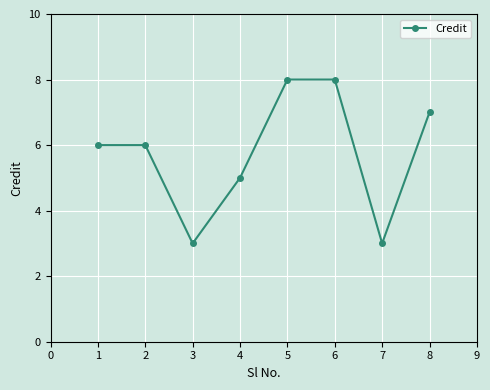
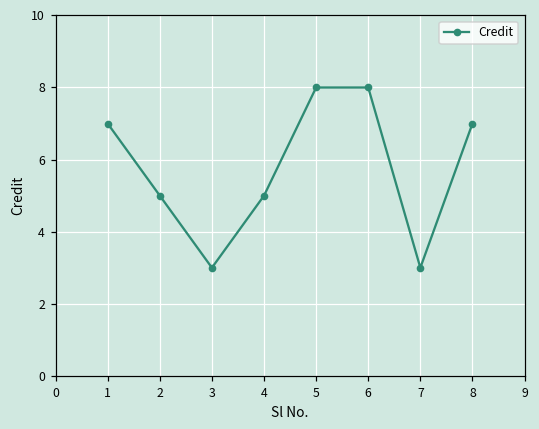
  {
-   "1": 6,
-   "2": 6,
+   "1": 7,
+   "2": 5,
    "3": 3,
    "4": 5,
    "5": 8,
    "6": 8,
    "7": 3,
    "8": 7
  }
